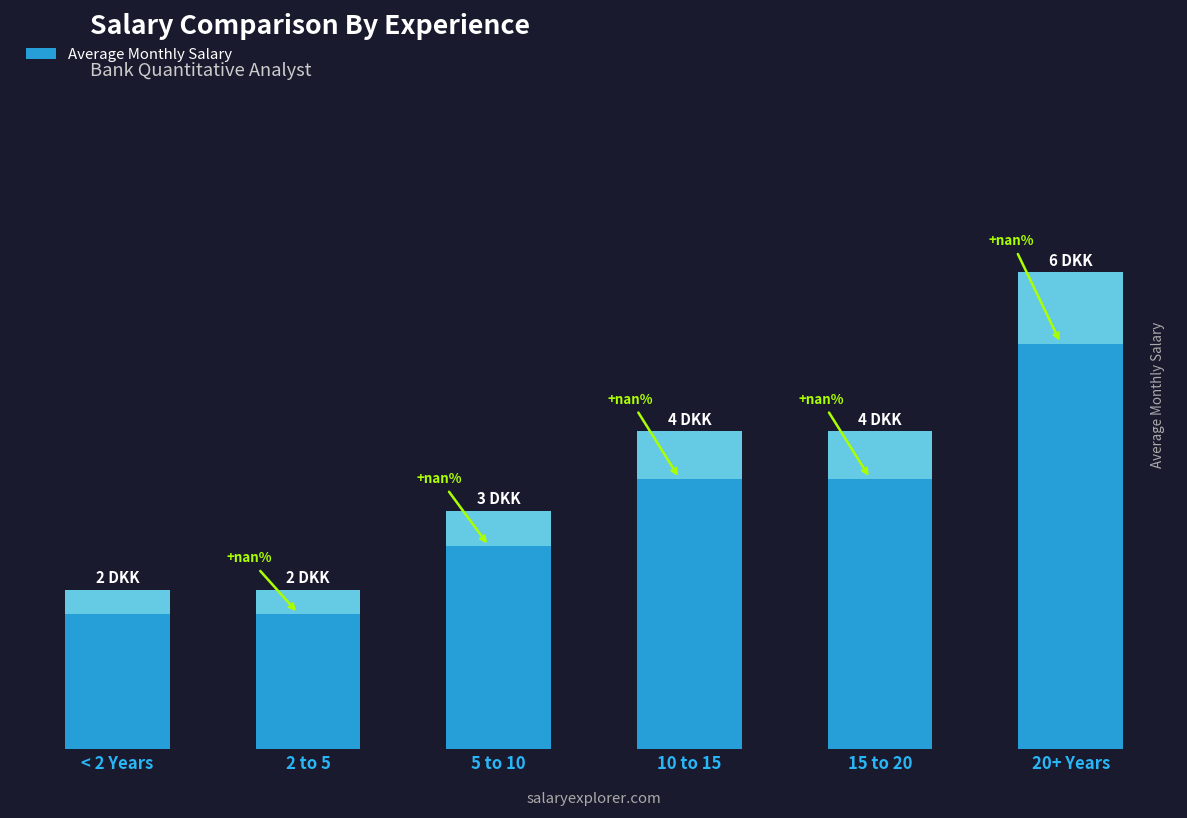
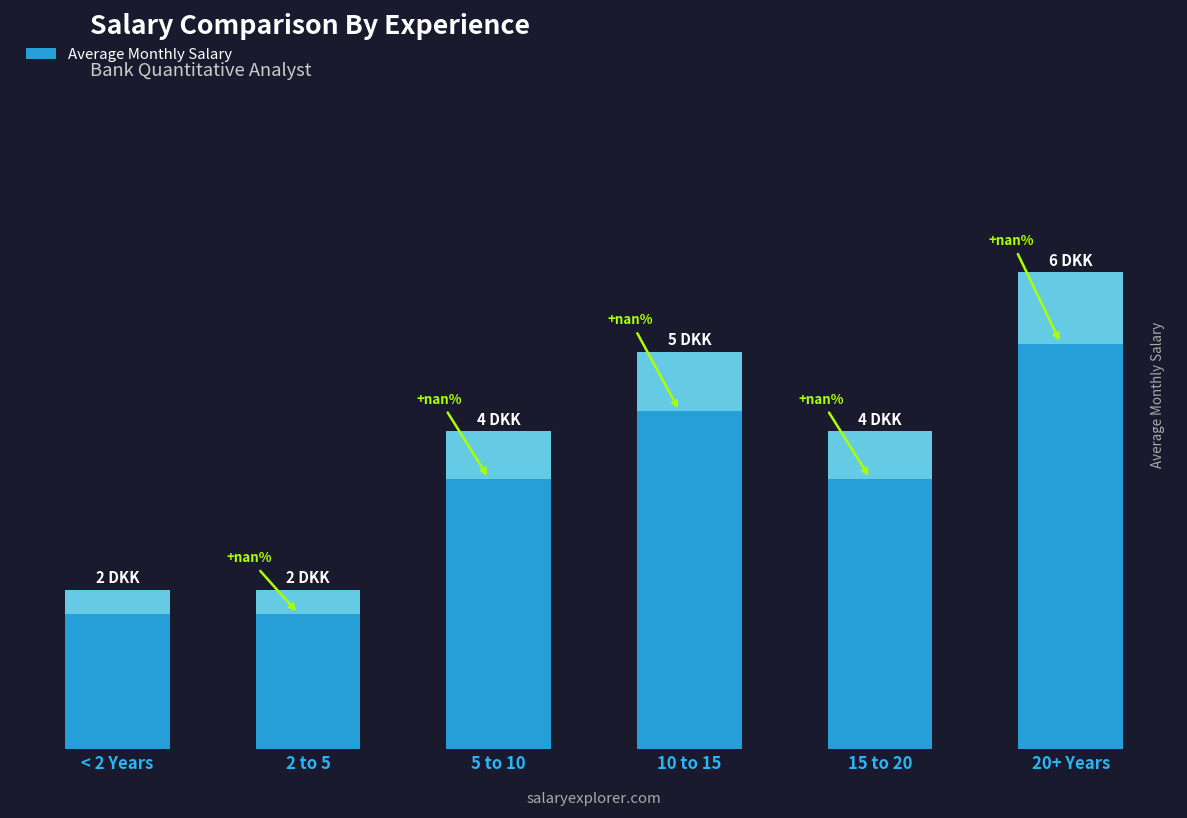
  {
    "Average Monthly Salary": {
      "< 2 Years": 2,
-     "5 to 10": 3,
-     "10 to 15": 4
+     "5 to 10": 4,
+     "10 to 15": 5
    }
  }
